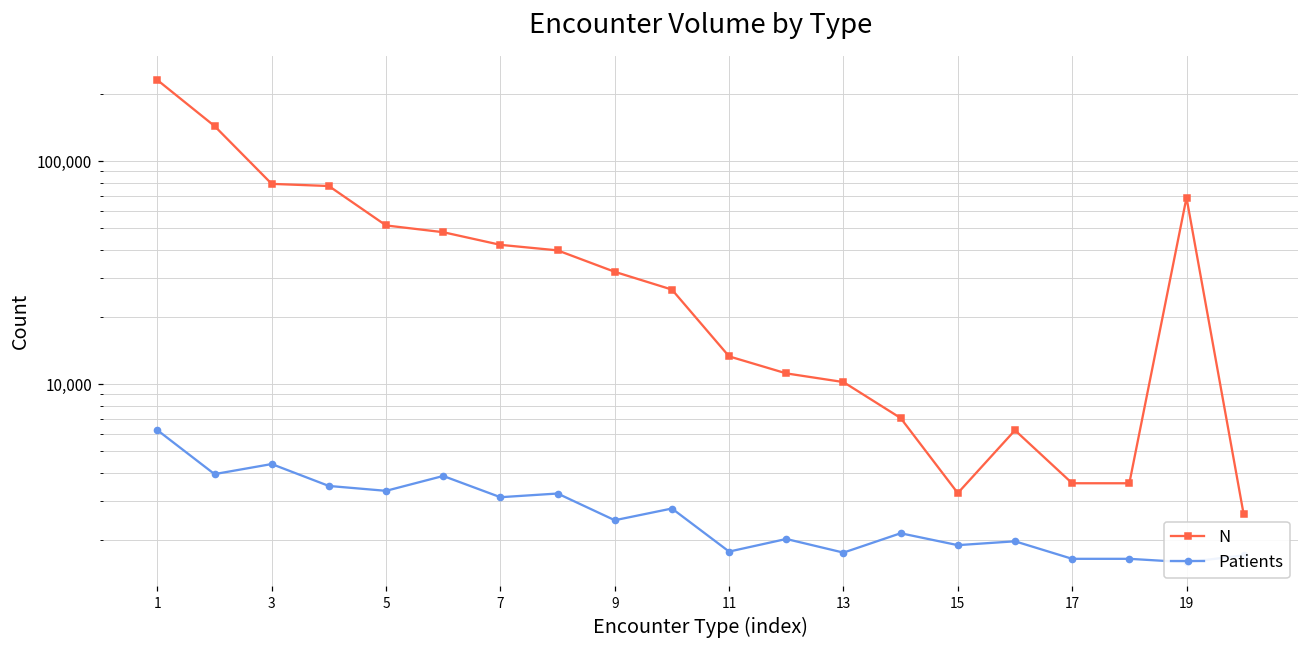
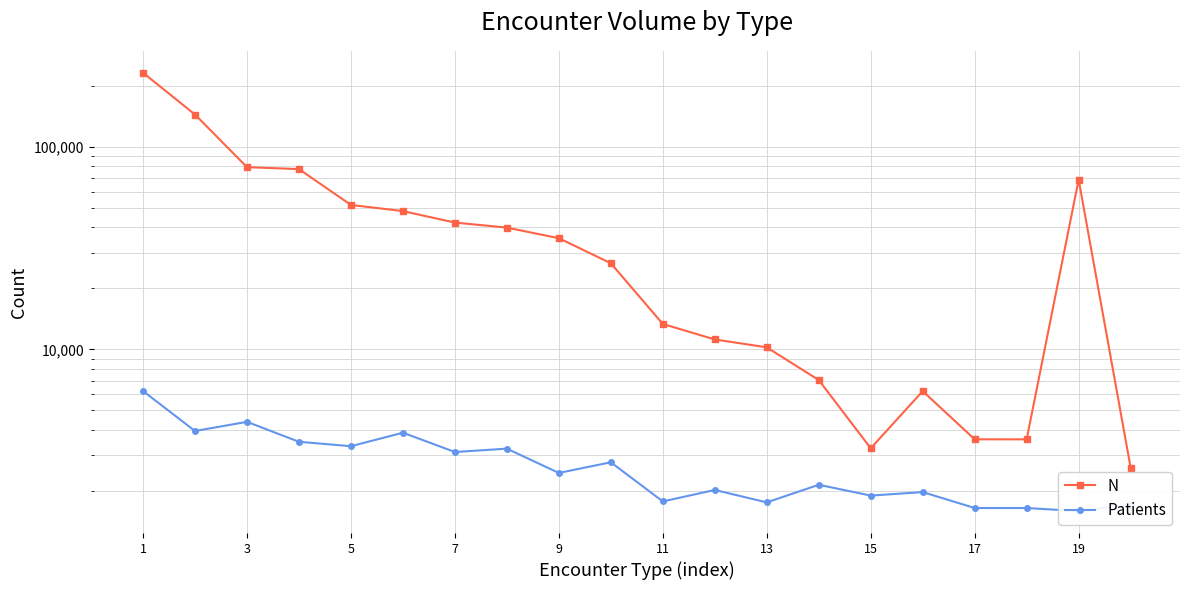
  {
    "N": {
      "1": "230,000",
      "3": "79,000",
      "5": "52,000",
      "7": "42,000",
-     "9": "32,000",
+     "9": "35,000",
      "11": "13,000",
      "13": "10,000",
      "15": "3,300",
      "17": "3,600",
      "19": "69,000"
    },
    "Patients": {
      "1": "6,200",
      "3": "4,400",
      "5": "3,300",
      "7": "3,100",
      "9": "2,500",
      "11": "1,800",
      "13": "1,800",
      "15": "1,900",
      "17": "1,600"
    }
  }
